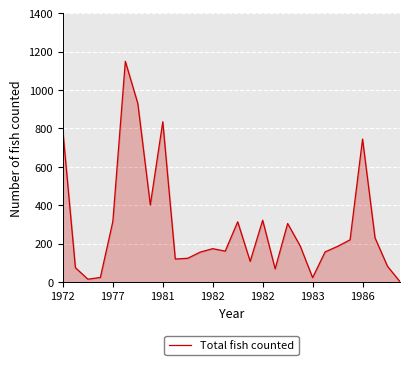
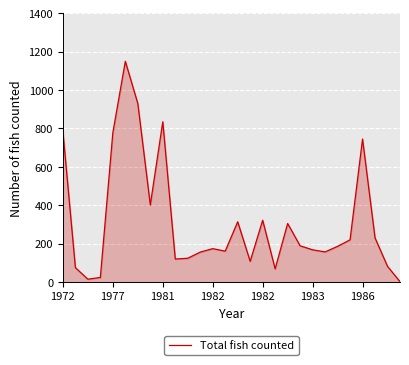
  {
    "1972": 790,
-   "1977": 320,
+   "1977": 780,
    "1981": 840,
-   "1983": 20,
+   "1983": 170,
    "1986": 750
  }
